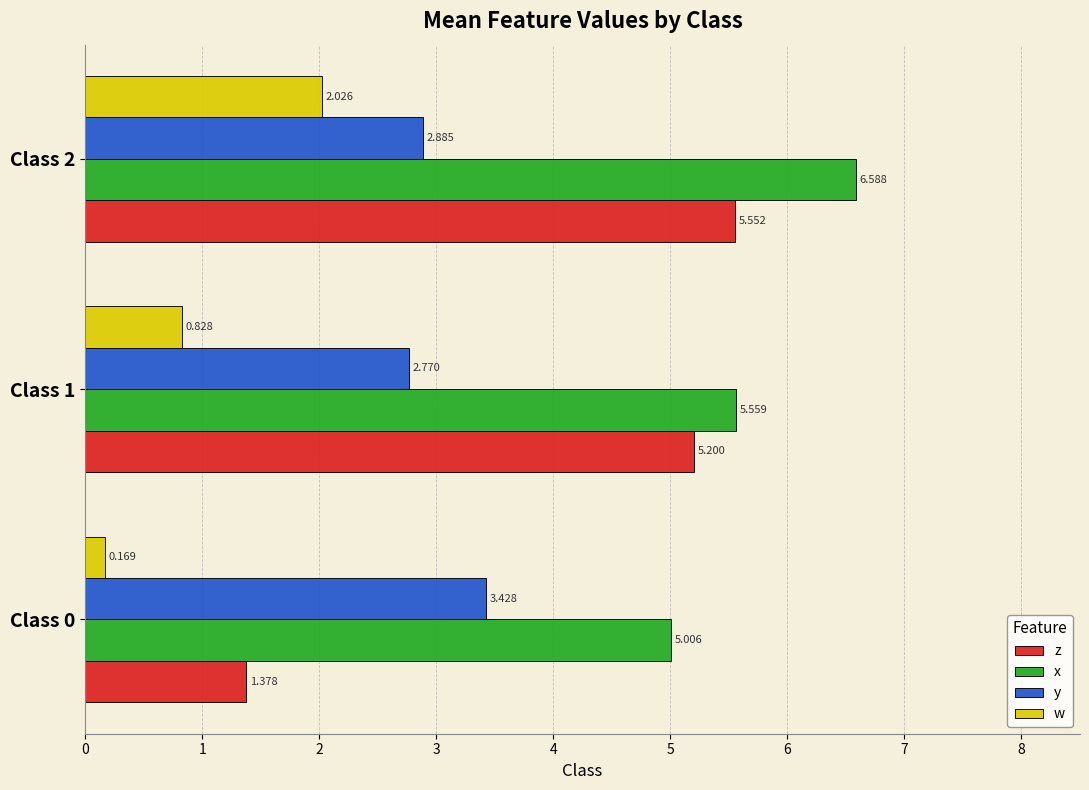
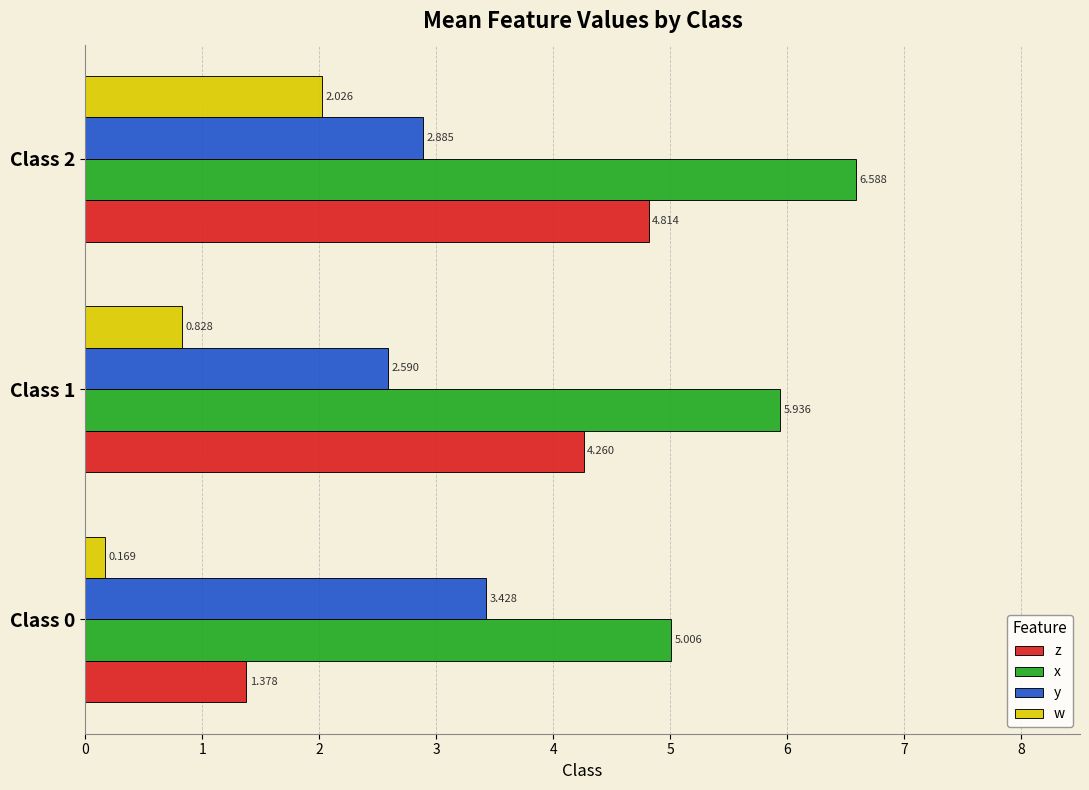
  {
    "z": {
-     "Class 2": 5.552,
-     "Class 1": 5.200,
+     "Class 2": 4.814,
+     "Class 1": 4.260,
      "Class 0": 1.378
    },
    "x": {
      "Class 2": 6.588,
-     "Class 1": 5.559,
+     "Class 1": 5.936,
      "Class 0": 5.006
    },
    "y": {
      "Class 2": 2.885,
-     "Class 1": 2.770,
+     "Class 1": 2.590,
      "Class 0": 3.428
    },
    "w": {
      "Class 2": 2.026,
      "Class 1": 0.828,
      "Class 0": 0.169
    }
  }
